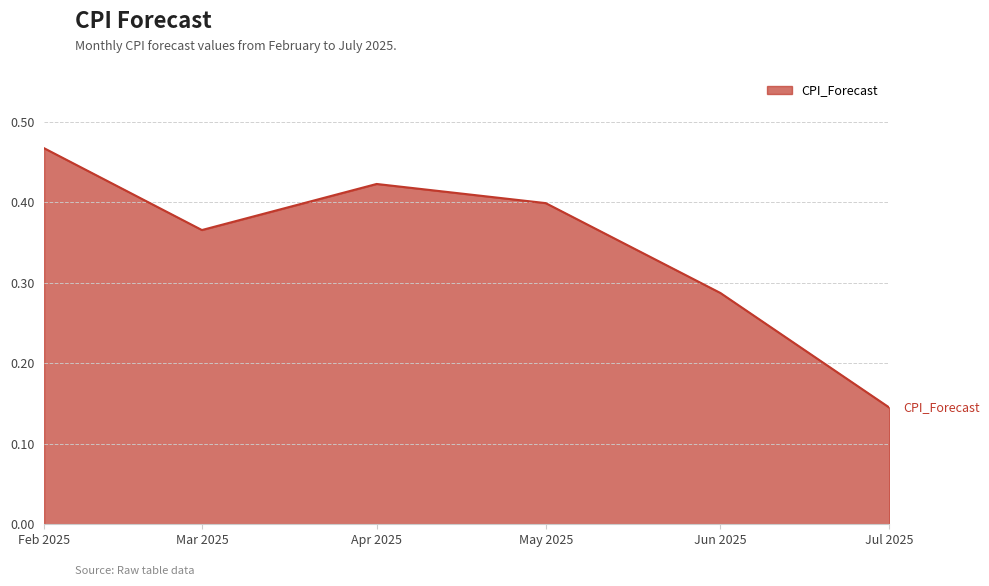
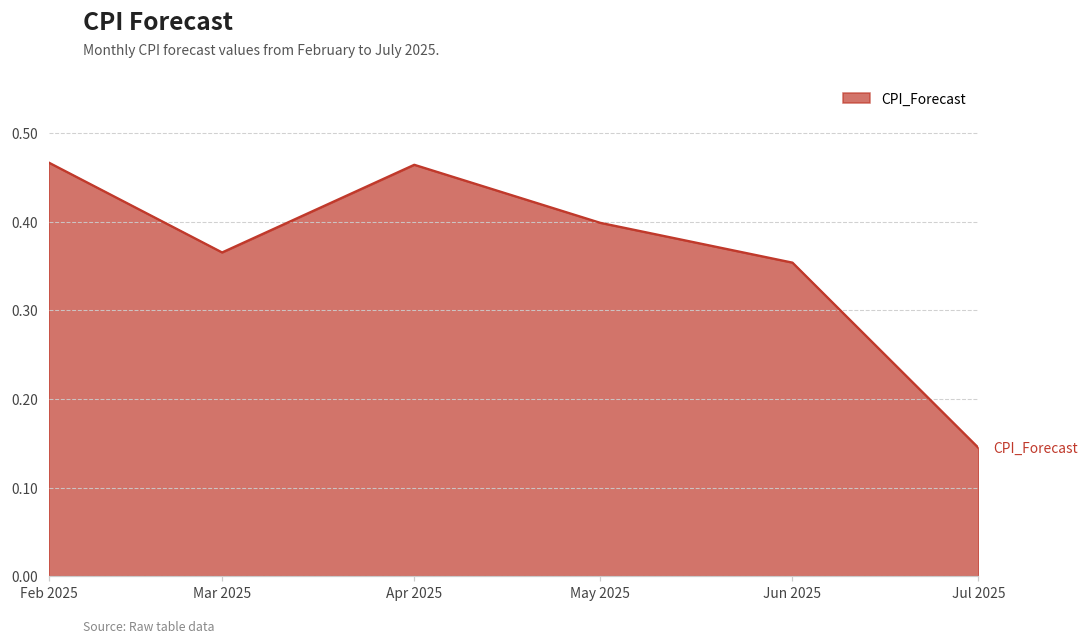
  {
    "Feb 2025": 0.47,
    "Mar 2025": 0.37,
-   "Apr 2025": 0.42,
+   "Apr 2025": 0.46,
    "May 2025": 0.40,
-   "Jun 2025": 0.29,
+   "Jun 2025": 0.35,
    "Jul 2025": 0.14
  }
